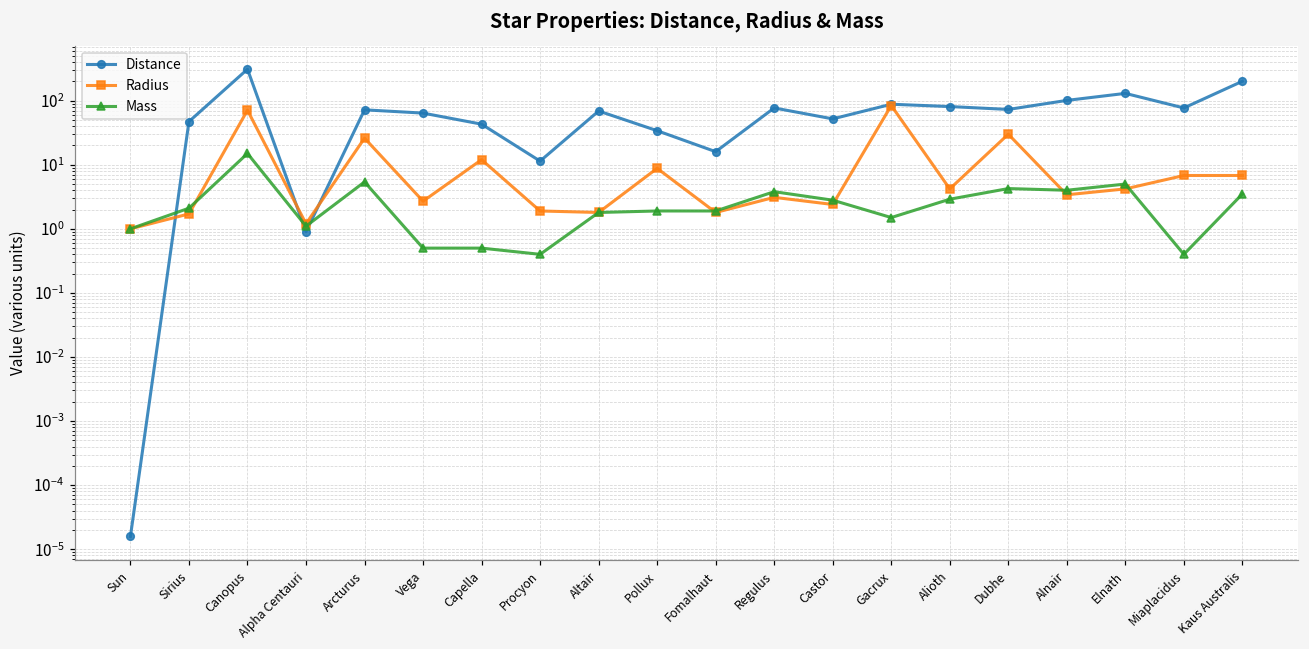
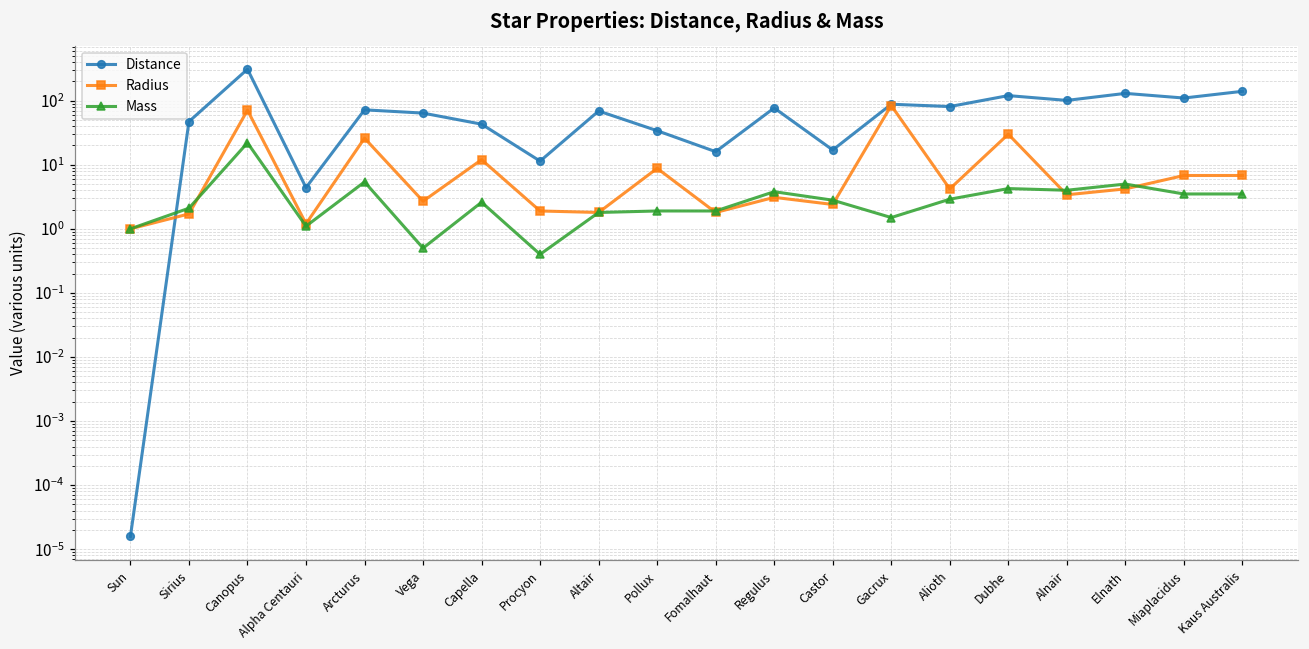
  {
    "Distance": {
      "Sun": 0.000016,
      "Sirius": 50,
      "Canopus": 300,
-     "Alpha Centauri": 0.9,
+     "Alpha Centauri": 4,
      "Arcturus": 70,
      "Vega": 60,
      "Capella": 40,
      "Procyon": 11,
      "Altair": 70,
      "Pollux": 30,
      "Fomalhaut": 16,
      "Regulus": 80,
-     "Castor": 50,
+     "Castor": 17,
      "Alioth": 80,
-     "Dubhe": 70,
+     "Dubhe": 120,
      "Alnair": 100,
      "Elnath": 130,
-     "Miaplacidus": 80,
-     "Kaus Australis": 200
+     "Miaplacidus": 110,
+     "Kaus Australis": 140
    },
    "Radius": {
      "Sirius": 1.7,
      "Canopus": 70,
      "Arcturus": 30,
      "Vega": 3,
      "Capella": 12,
      "Procyon": 1.9,
      "Pollux": 9,
      "Regulus": 3,
      "Castor": 2.4,
      "Alioth": 4,
      "Dubhe": 30,
      "Alnair": 3,
      "Elnath": 4,
      "Miaplacidus": 7,
      "Kaus Australis": 7
    },
    "Mass": {
      "Sirius": 2.1,
-     "Canopus": 15,
+     "Canopus": 22,
      "Arcturus": 5,
      "Vega": 0.5,
-     "Capella": 0.5,
+     "Capella": 3,
      "Procyon": 0.4,
      "Pollux": 1.9,
      "Regulus": 4,
      "Castor": 3,
      "Gacrux": 1.5,
      "Alioth": 3,
      "Dubhe": 4,
      "Alnair": 4,
      "Elnath": 5,
-     "Miaplacidus": 0.4,
+     "Miaplacidus": 4,
      "Kaus Australis": 4
    }
  }
